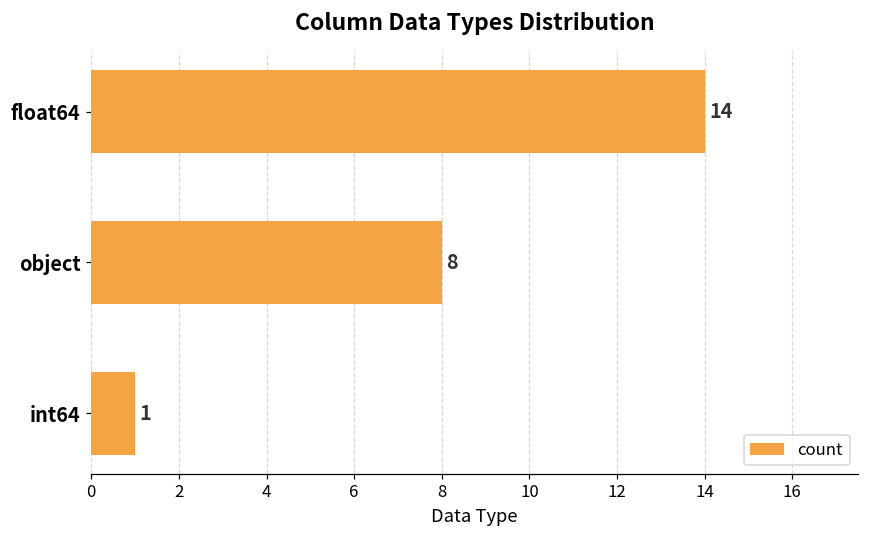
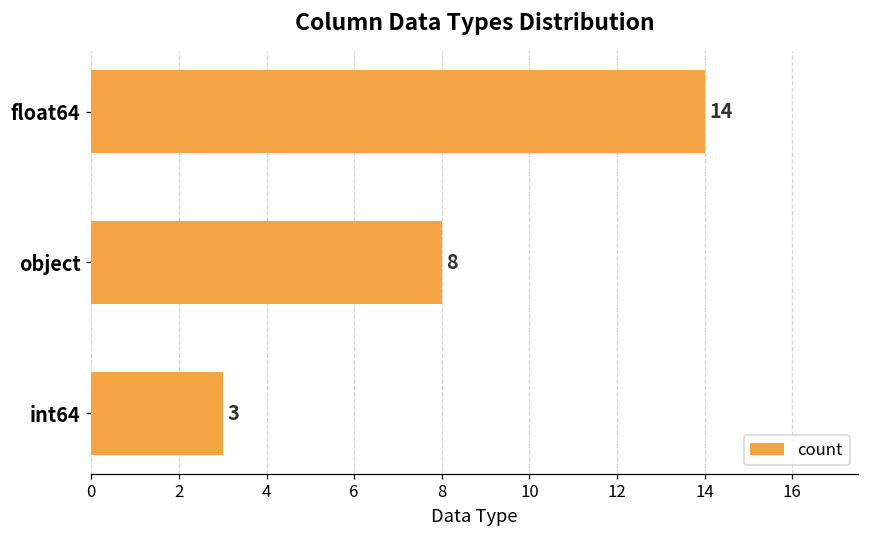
  {
    "float64": 14,
    "object": 8,
-   "int64": 1
+   "int64": 3
  }
